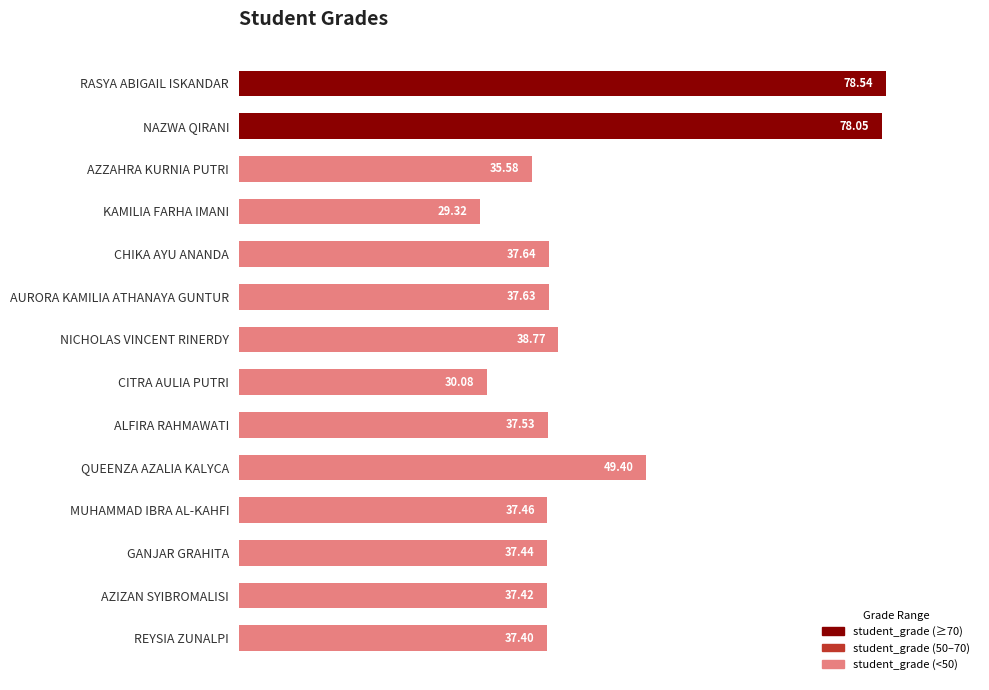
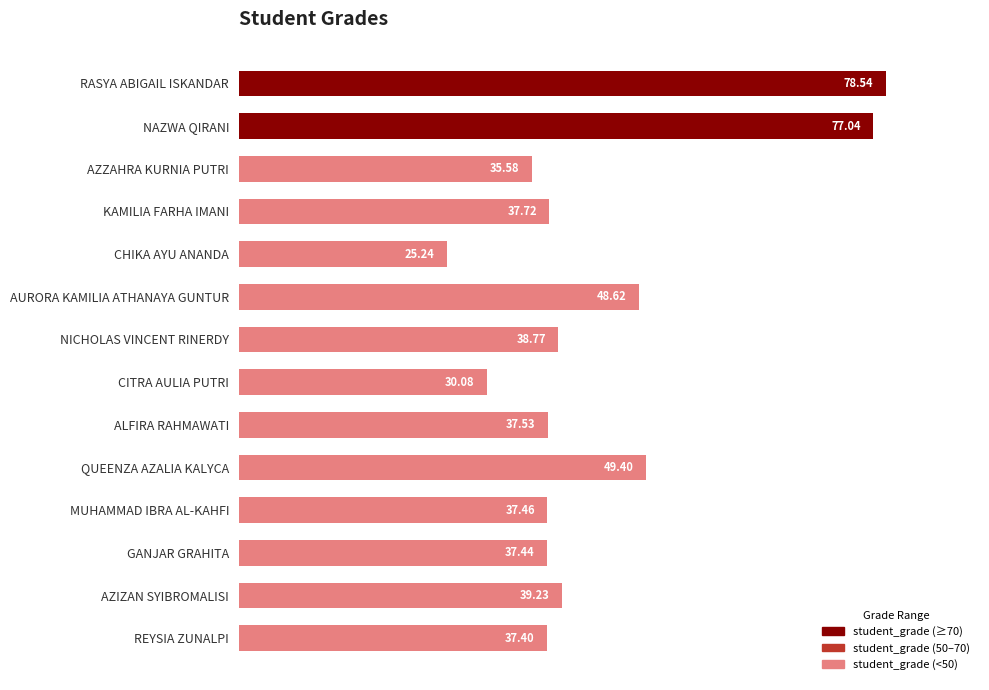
  {
    "RASYA ABIGAIL ISKANDAR": 78.54,
-   "NAZWA QIRANI": 78.05,
+   "NAZWA QIRANI": 77.04,
    "AZZAHRA KURNIA PUTRI": 35.58,
-   "KAMILIA FARHA IMANI": 29.32,
-   "CHIKA AYU ANANDA": 37.64,
-   "AURORA KAMILIA ATHANAYA GUNTUR": 37.63,
+   "KAMILIA FARHA IMANI": 37.72,
+   "CHIKA AYU ANANDA": 25.24,
+   "AURORA KAMILIA ATHANAYA GUNTUR": 48.62,
    "NICHOLAS VINCENT RINERDY": 38.77,
    "CITRA AULIA PUTRI": 30.08,
    "ALFIRA RAHMAWATI": 37.53,
    "QUEENZA AZALIA KALYCA": 49.40,
    "MUHAMMAD IBRA AL-KAHFI": 37.46,
    "GANJAR GRAHITA": 37.44,
-   "AZIZAN SYIBROMALISI": 37.42,
+   "AZIZAN SYIBROMALISI": 39.23,
    "REYSIA ZUNALPI": 37.40
  }
